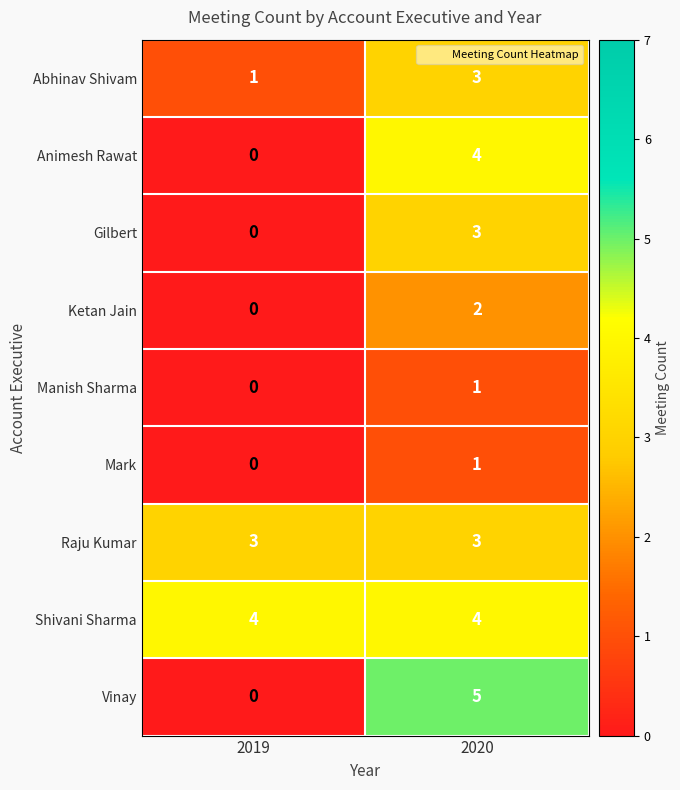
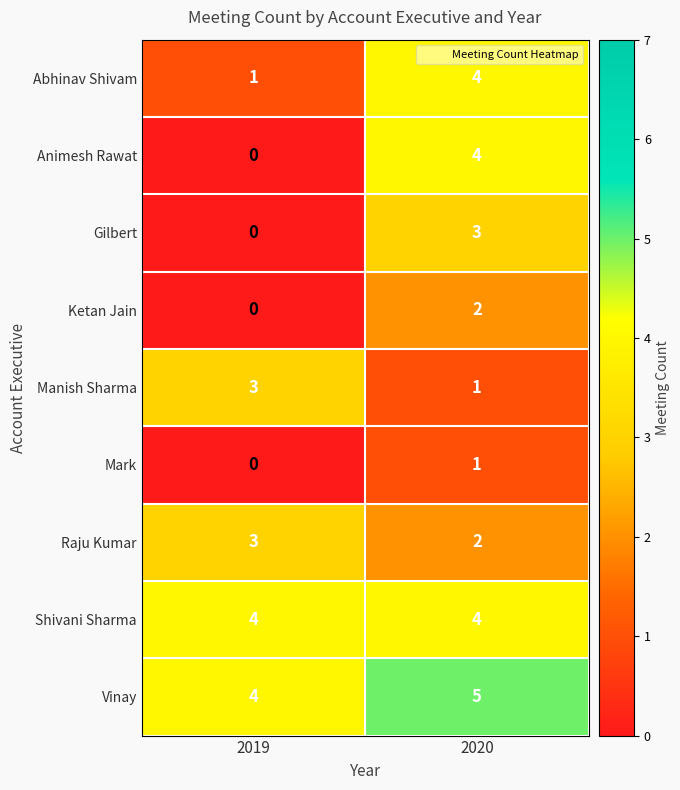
  {
    "Abhinav Shivam": {
      "2019": 1,
-     "2020": 3
+     "2020": 4
    },
    "Animesh Rawat": {
      "2019": 0,
      "2020": 4
    },
    "Gilbert": {
      "2019": 0,
      "2020": 3
    },
    "Ketan Jain": {
      "2019": 0,
      "2020": 2
    },
    "Manish Sharma": {
-     "2019": 0,
+     "2019": 3,
      "2020": 1
    },
    "Mark": {
      "2019": 0,
      "2020": 1
    },
    "Raju Kumar": {
      "2019": 3,
-     "2020": 3
+     "2020": 2
    },
    "Shivani Sharma": {
      "2019": 4,
      "2020": 4
    },
    "Vinay": {
-     "2019": 0,
+     "2019": 4,
      "2020": 5
    }
  }
